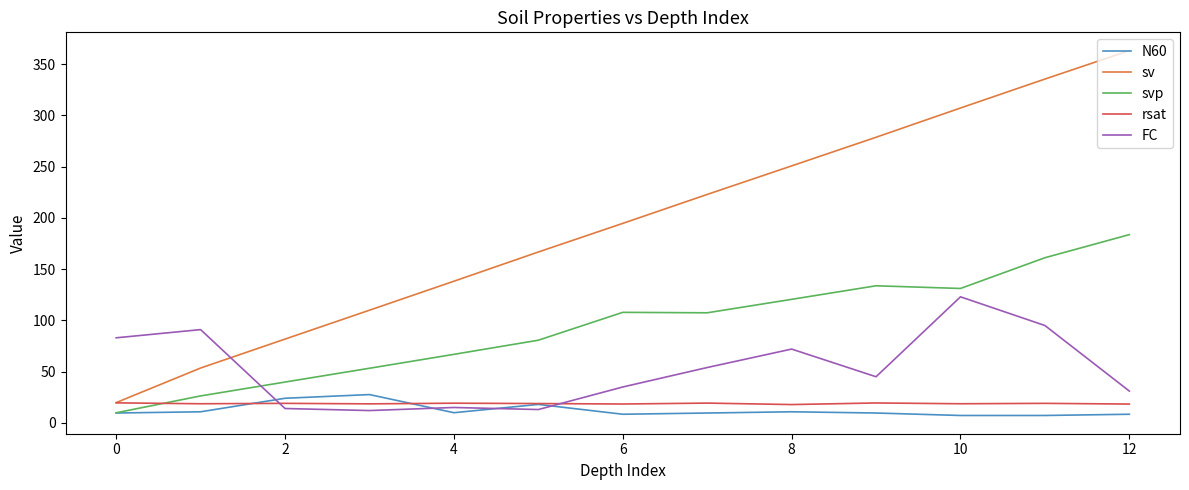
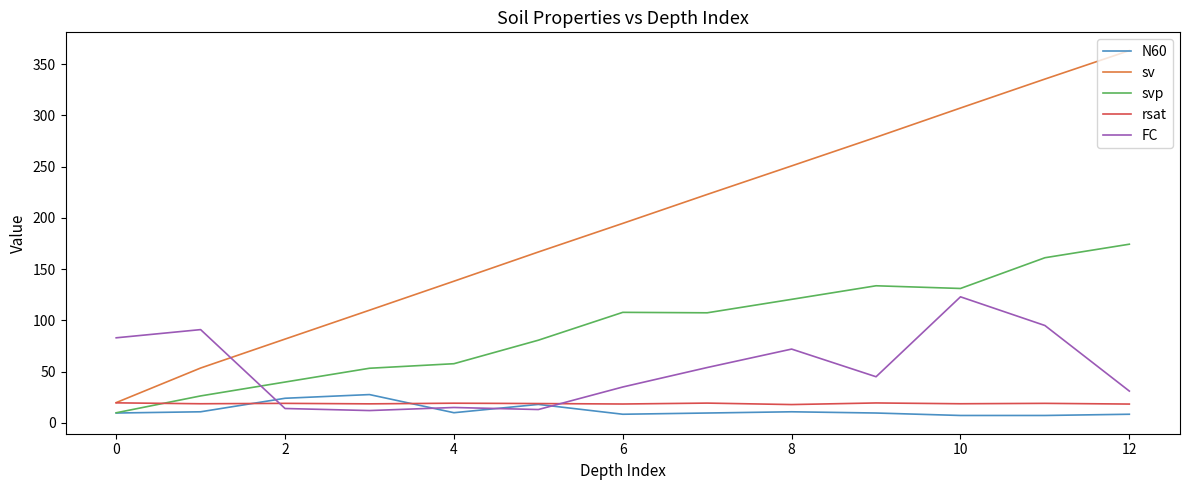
  {
    "N60": {
      "2": 24,
      "4": 10,
      "6": 8,
      "8": 11,
      "10": 7,
      "12": 8
    },
    "svp": {
      "2": 40,
-     "4": 67,
+     "4": 58,
      "6": 108,
      "8": 121,
      "10": 131,
-     "12": 184
+     "12": 174
    },
    "FC": {
      "0": 83,
      "2": 14,
      "4": 15,
      "6": 35,
      "8": 72,
      "10": 123,
      "12": 31
    }
  }
